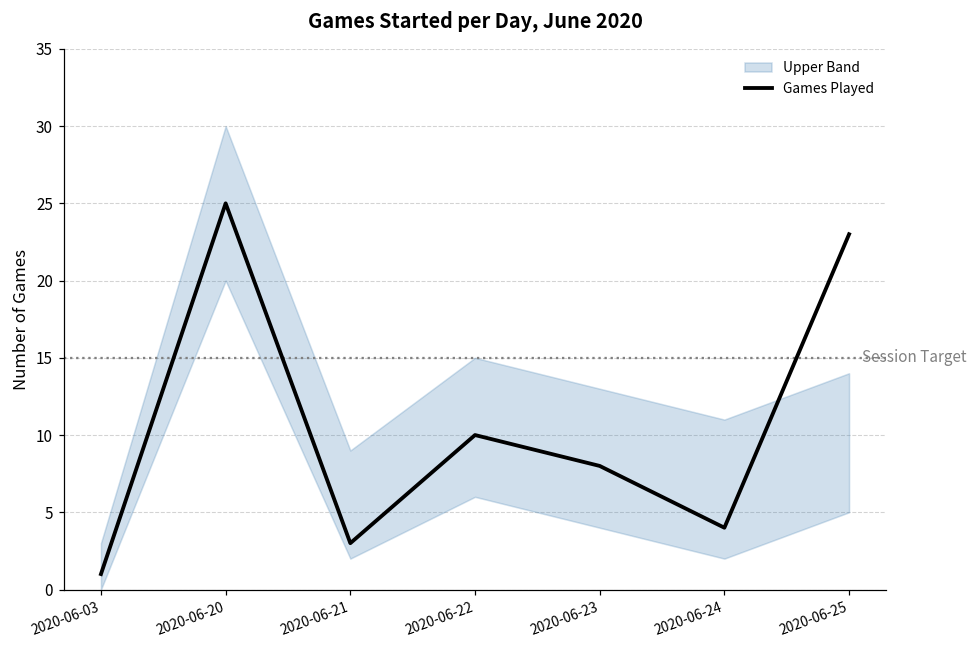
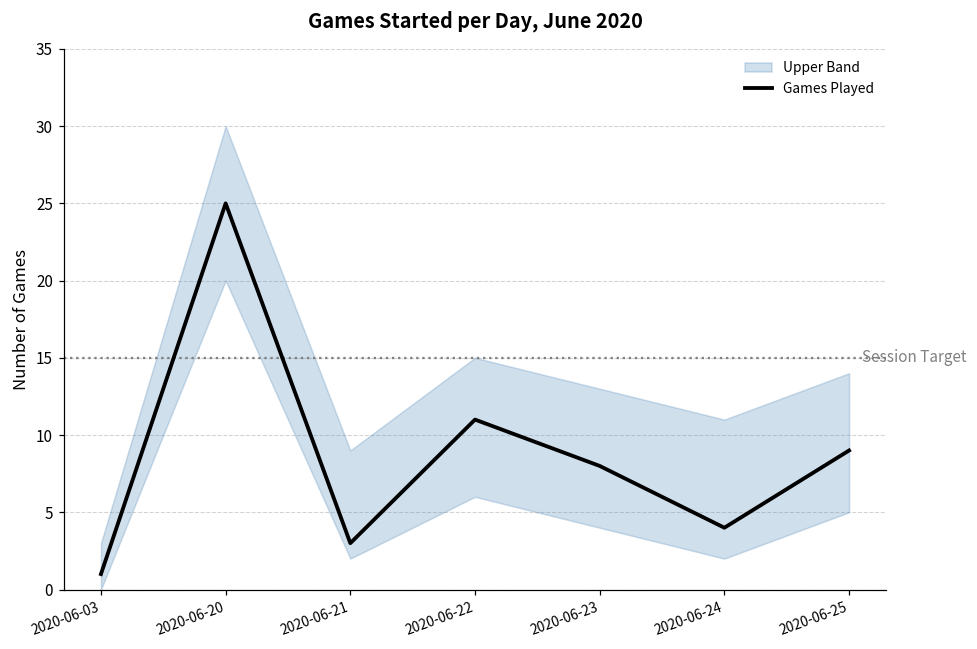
  {
    "Games Played": {
      "2020-06-03": 1,
      "2020-06-20": 25,
      "2020-06-21": 3,
-     "2020-06-22": 10,
+     "2020-06-22": 11,
      "2020-06-23": 8,
      "2020-06-24": 4,
-     "2020-06-25": 23
+     "2020-06-25": 9
    }
  }
